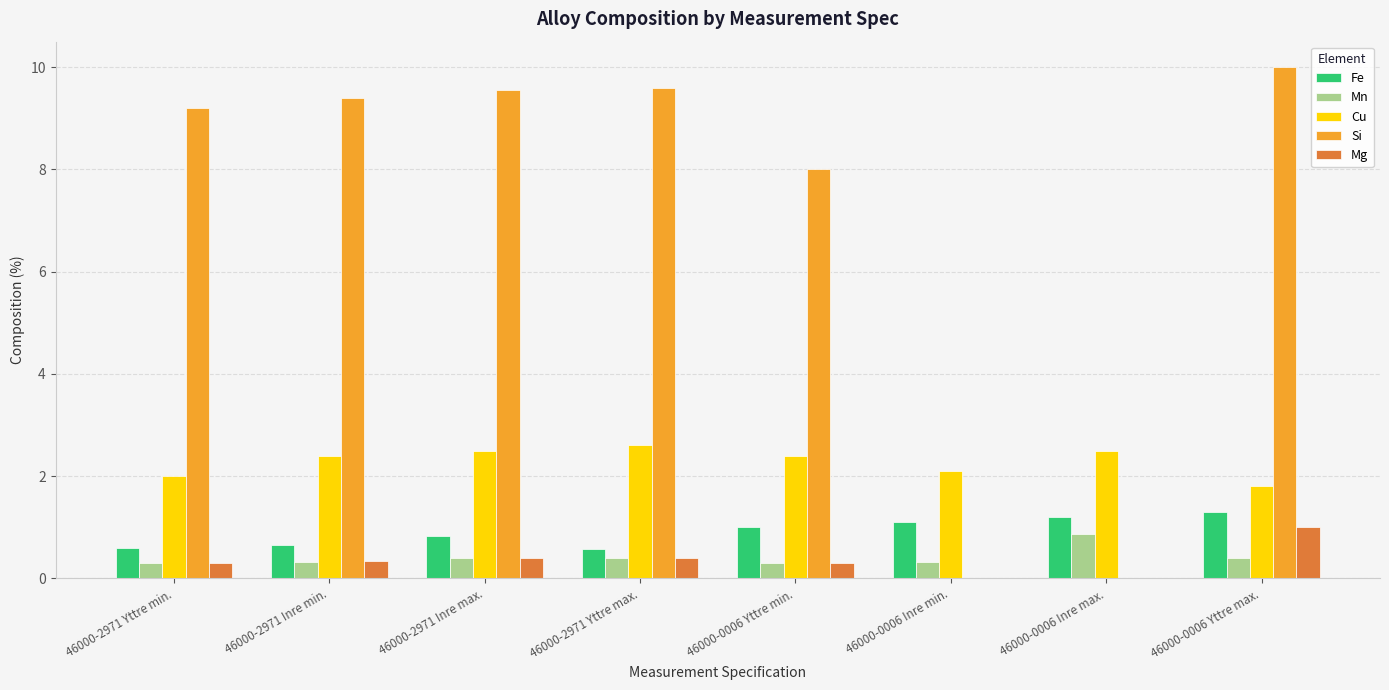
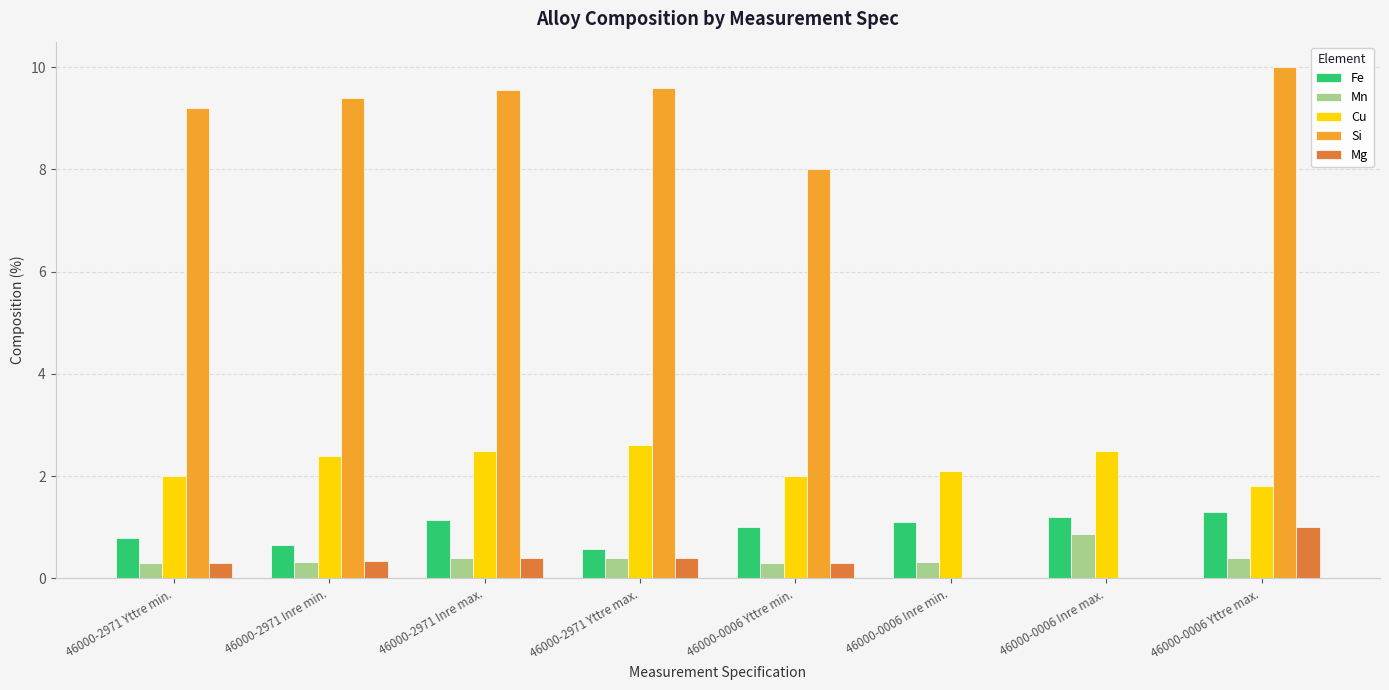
  {
    "Fe": {
-     "46000-2971 Yttre min.": 0.6,
+     "46000-2971 Yttre min.": 0.8,
      "46000-2971 Inre min.": 0.7,
-     "46000-2971 Inre max.": 0.8,
+     "46000-2971 Inre max.": 1.2,
      "46000-2971 Yttre max.": 0.6,
      "46000-0006 Yttre min.": 1.0,
      "46000-0006 Inre min.": 1.1,
      "46000-0006 Inre max.": 1.2,
      "46000-0006 Yttre max.": 1.3
    },
    "Mn": {
      "46000-2971 Yttre min.": 0.3,
      "46000-2971 Inre min.": 0.3,
      "46000-2971 Inre max.": 0.4,
      "46000-2971 Yttre max.": 0.4,
      "46000-0006 Yttre min.": 0.3,
      "46000-0006 Inre min.": 0.3,
      "46000-0006 Inre max.": 0.9,
      "46000-0006 Yttre max.": 0.4
    },
    "Cu": {
      "46000-2971 Yttre min.": 2.0,
      "46000-2971 Inre min.": 2.4,
      "46000-2971 Inre max.": 2.5,
      "46000-2971 Yttre max.": 2.6,
-     "46000-0006 Yttre min.": 2.4,
+     "46000-0006 Yttre min.": 2.0,
      "46000-0006 Inre min.": 2.1,
      "46000-0006 Inre max.": 2.5,
      "46000-0006 Yttre max.": 1.8
    }
  }
